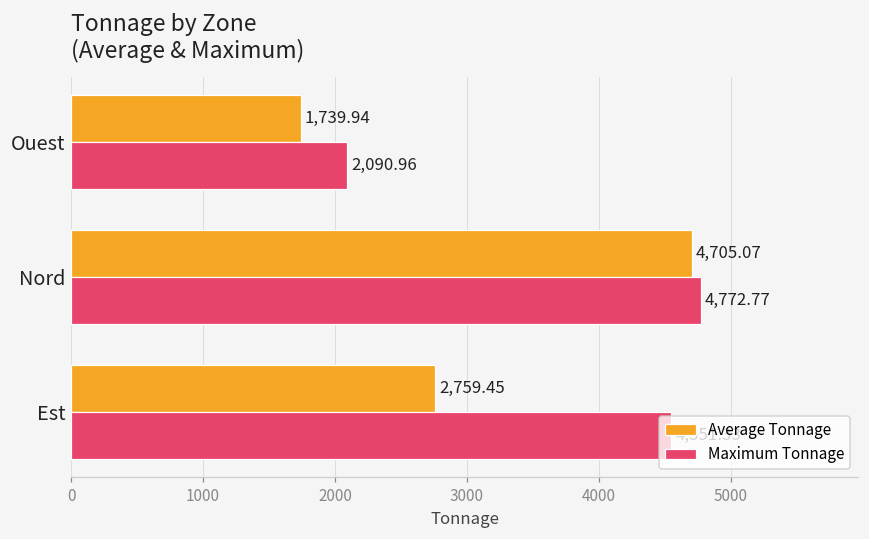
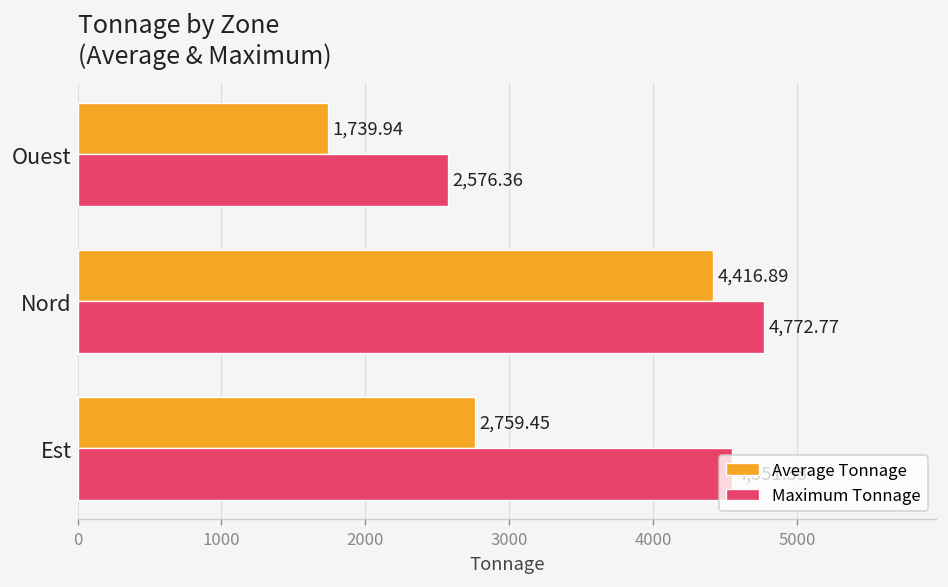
  {
    "Average Tonnage": {
      "Ouest": "1,739.94",
-     "Nord": "4,705.07",
+     "Nord": "4,416.89",
      "Est": "2,759.45"
    },
    "Maximum Tonnage": {
-     "Ouest": "2,090.96",
+     "Ouest": "2,576.36",
      "Nord": "4,772.77"
    }
  }
